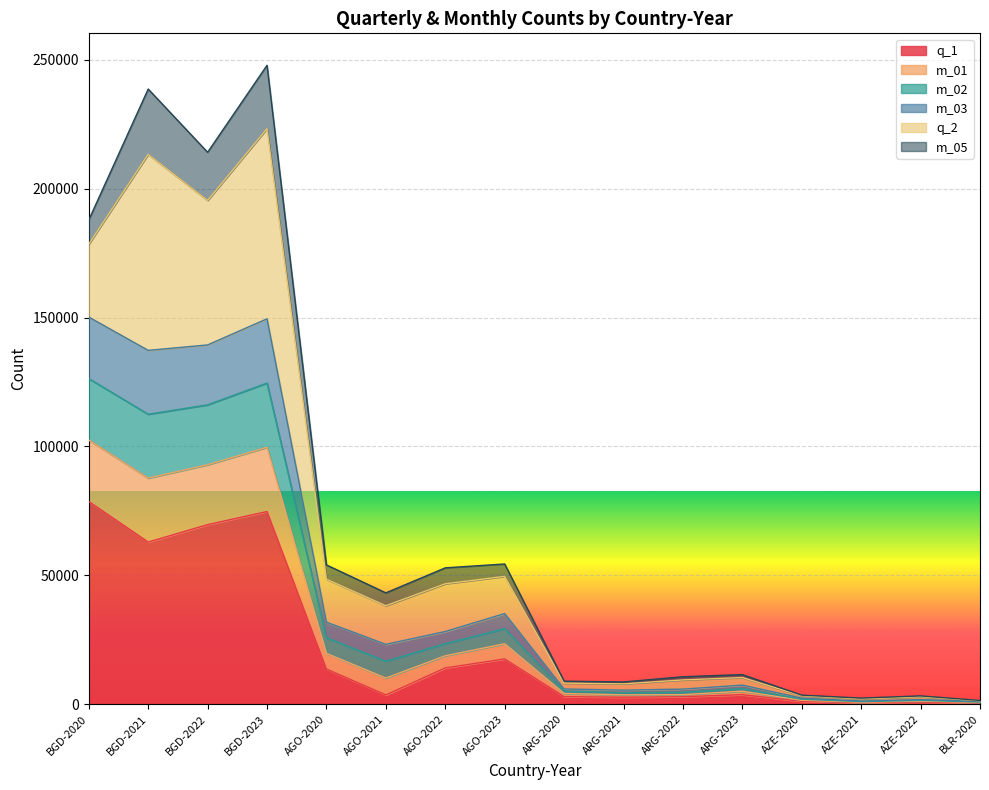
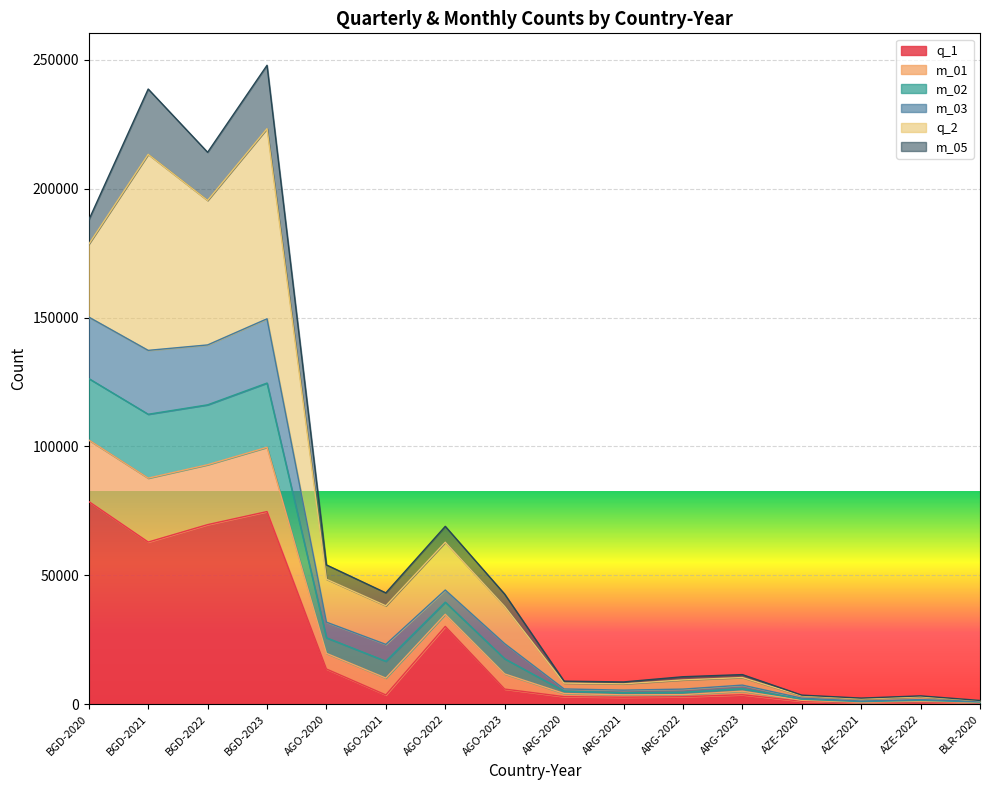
  {
    "q_1": {
      "BGD-2020": 79000,
      "BGD-2021": 63000,
      "BGD-2022": 70000,
      "BGD-2023": 75000,
      "AGO-2020": 14000,
      "AGO-2021": 4000,
-     "AGO-2022": 14000,
-     "AGO-2023": 18000,
+     "AGO-2022": 30000,
+     "AGO-2023": 6000,
      "ARG-2020": 3000,
      "ARG-2023": 4000
    }
  }
